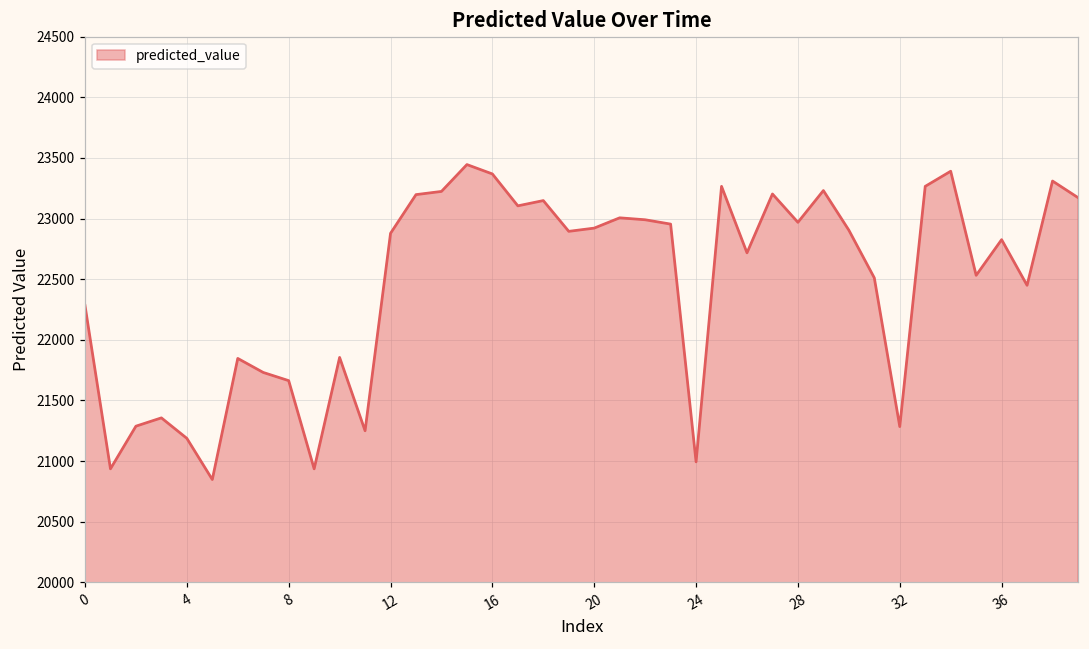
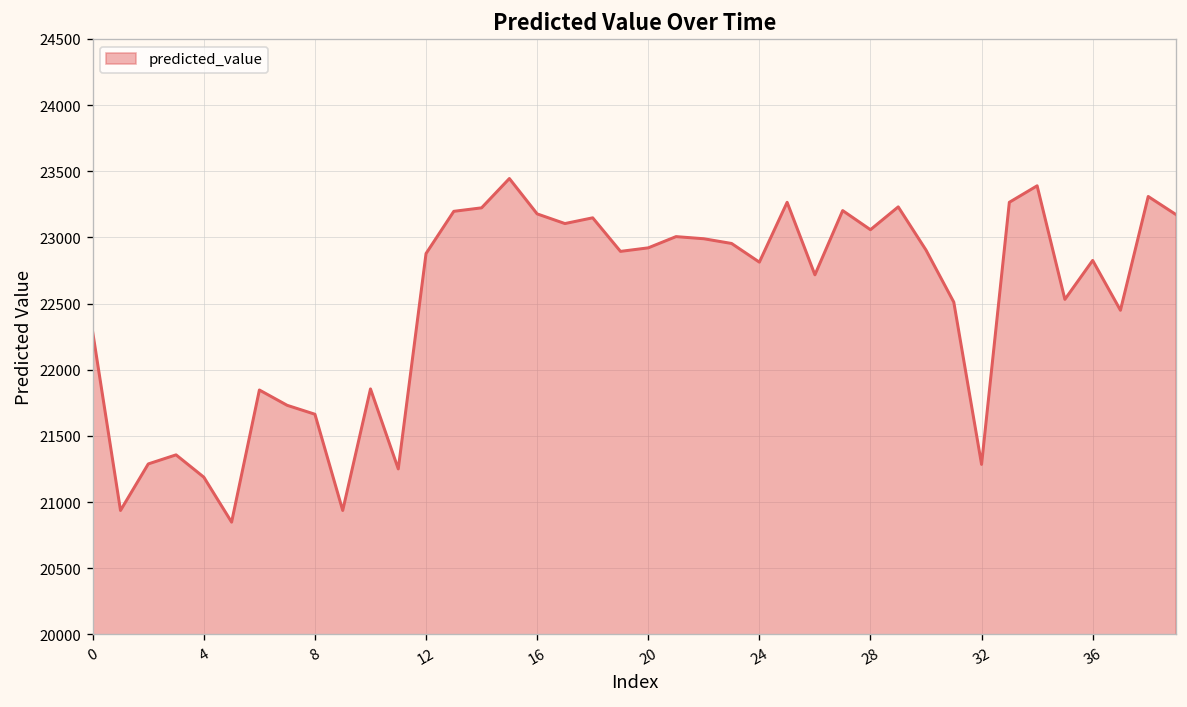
  {
    "0": 22280,
    "4": 21190,
    "8": 21660,
    "12": 22880,
-   "16": 23370,
+   "16": 23180,
    "20": 22920,
-   "24": 20990,
-   "28": 22970,
+   "24": 22810,
+   "28": 23060,
    "32": 21280,
    "36": 22830
  }
